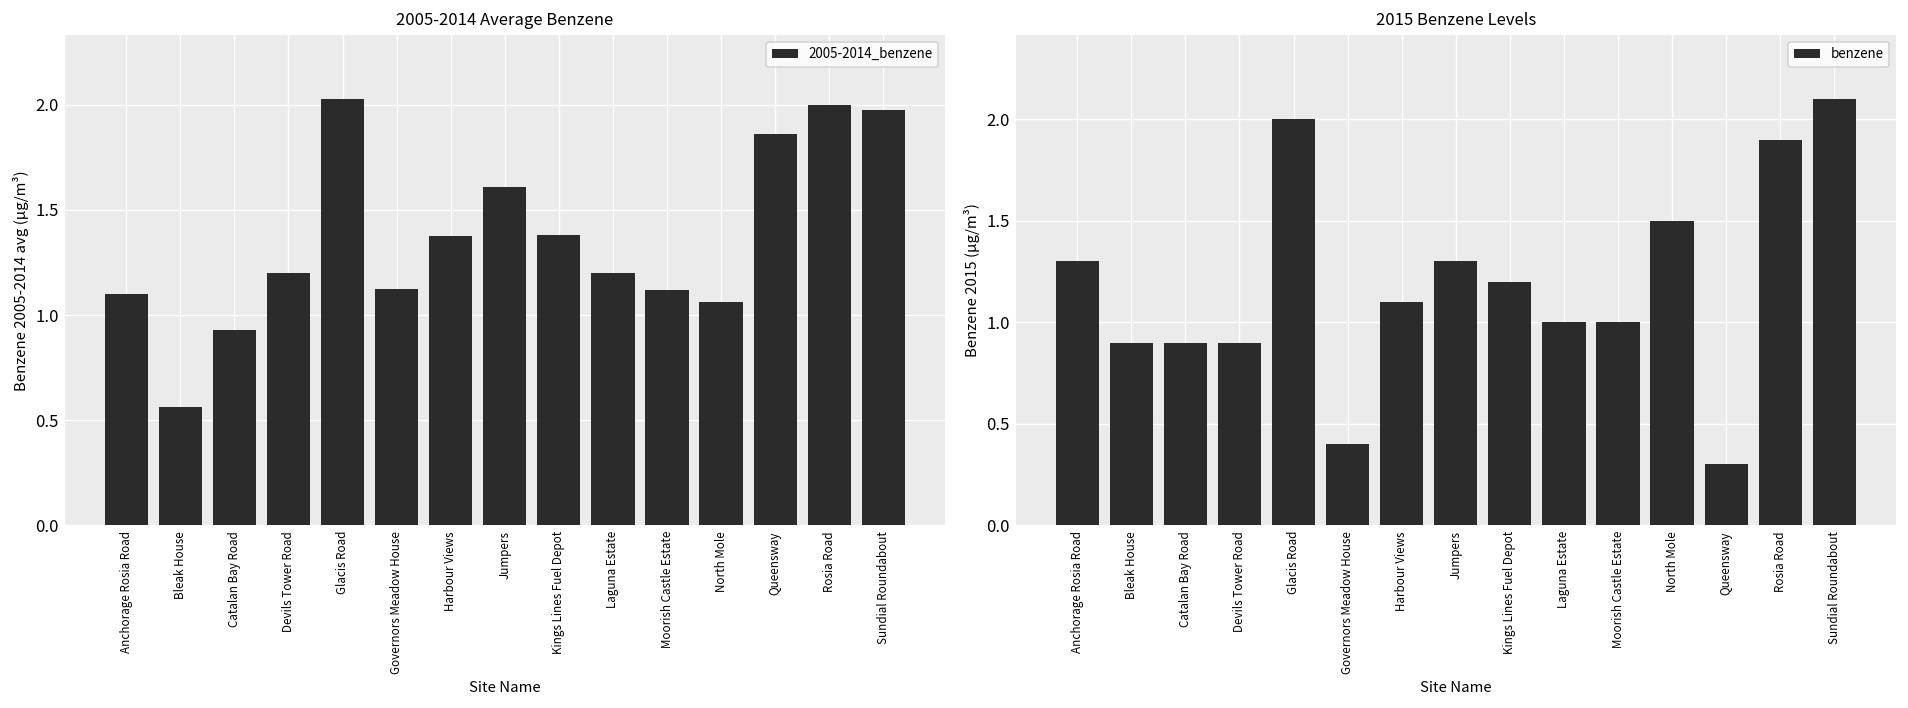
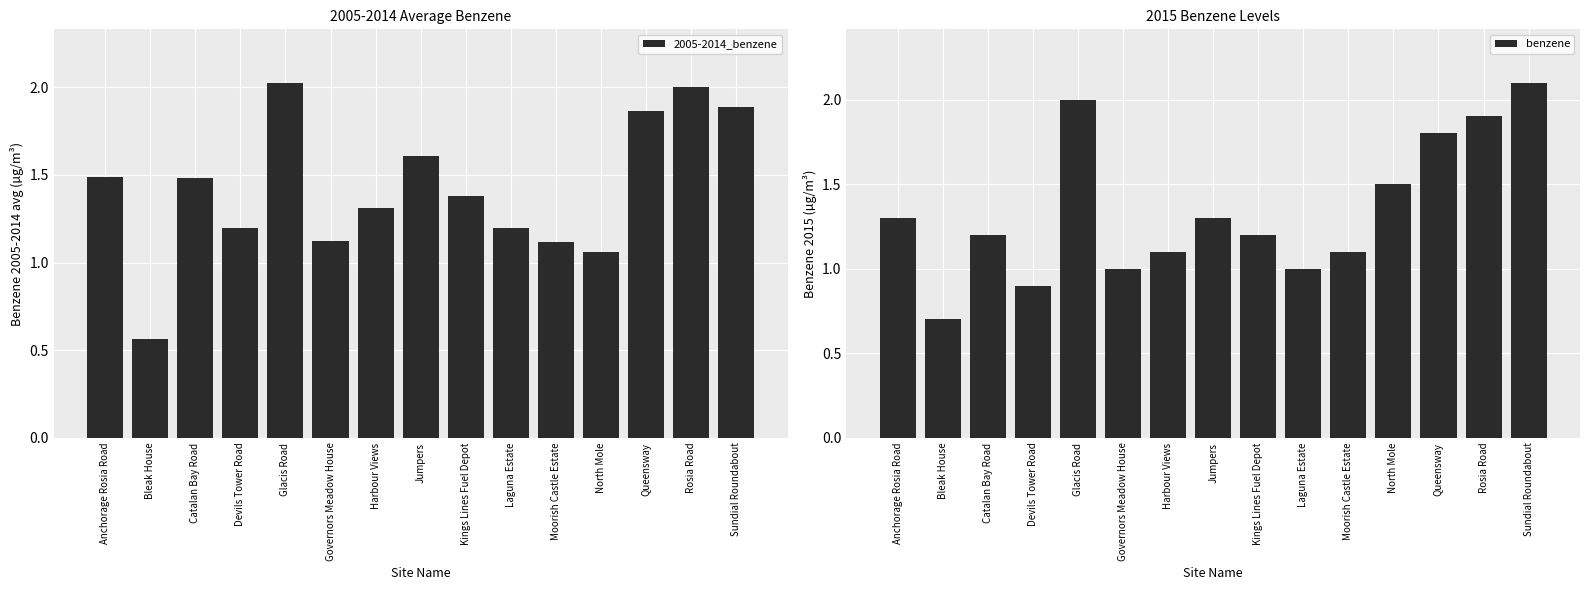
  {
    "2005-2014 Average Benzene": {
-     "Anchorage Rosia Road": 1.10,
+     "Anchorage Rosia Road": 1.49,
      "Bleak House": 0.56,
-     "Catalan Bay Road": 0.93,
+     "Catalan Bay Road": 1.48,
      "Devils Tower Road": 1.20,
      "Glacis Road": 2.03,
      "Governors Meadow House": 1.12,
-     "Harbour Views": 1.38,
+     "Harbour Views": 1.31,
      "Jumpers": 1.61,
      "Kings Lines Fuel Depot": 1.38,
      "Laguna Estate": 1.20,
      "Moorish Castle Estate": 1.12,
      "North Mole": 1.06,
      "Queensway": 1.86,
      "Rosia Road": 2.00,
-     "Sundial Roundabout": 1.98
+     "Sundial Roundabout": 1.89
    },
    "2015 Benzene Levels": {
      "Anchorage Rosia Road": 1.3,
-     "Bleak House": 0.9,
-     "Catalan Bay Road": 0.9,
+     "Bleak House": 0.7,
+     "Catalan Bay Road": 1.2,
      "Devils Tower Road": 0.9,
      "Glacis Road": 2.0,
-     "Governors Meadow House": 0.4,
+     "Governors Meadow House": 1.0,
      "Harbour Views": 1.1,
      "Jumpers": 1.3,
      "Kings Lines Fuel Depot": 1.2,
      "Laguna Estate": 1.0,
-     "Moorish Castle Estate": 1.0,
+     "Moorish Castle Estate": 1.1,
      "North Mole": 1.5,
-     "Queensway": 0.3,
+     "Queensway": 1.8,
      "Rosia Road": 1.9,
      "Sundial Roundabout": 2.1
    }
  }
